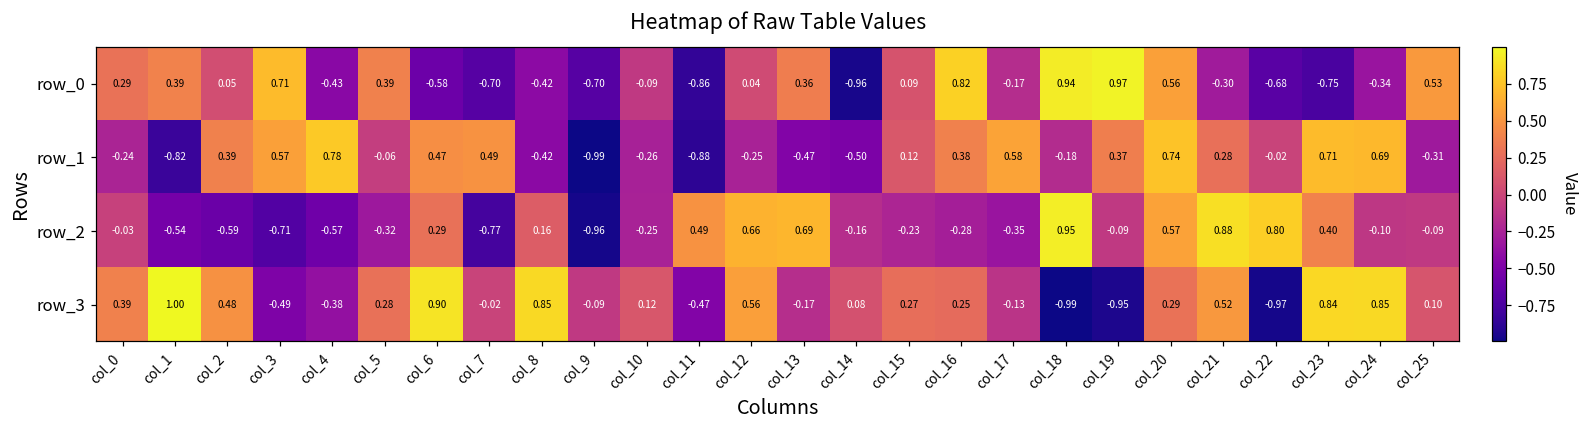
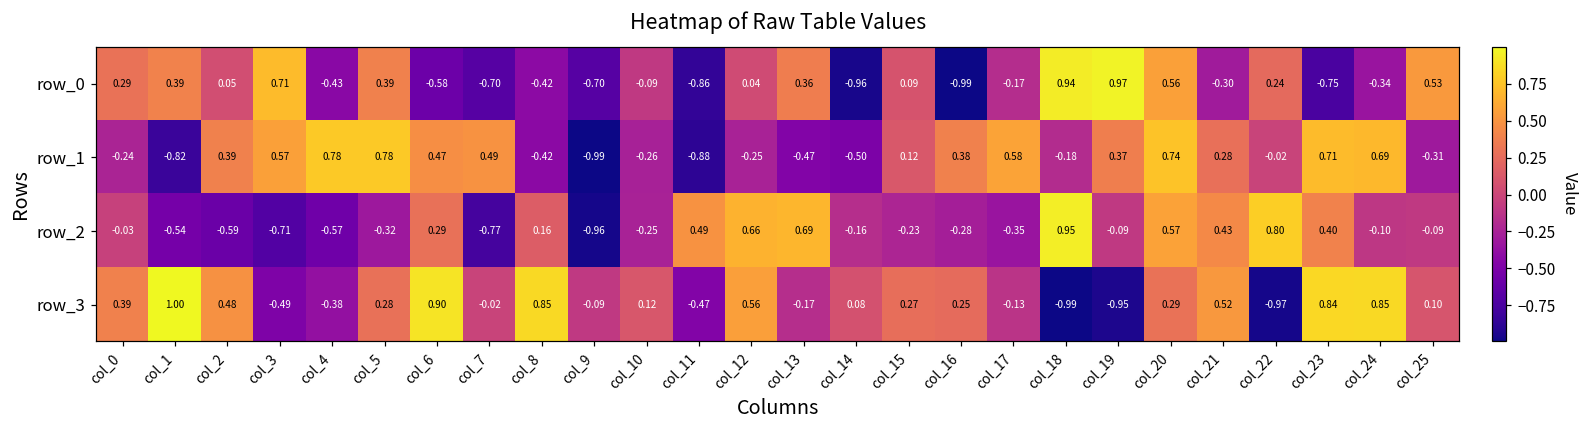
  {
    "row_0": {
      "col_0": 0.29,
      "col_1": 0.39,
      "col_2": 0.05,
      "col_3": 0.71,
      "col_4": -0.43,
      "col_5": 0.39,
      "col_6": -0.58,
      "col_7": -0.70,
      "col_8": -0.42,
      "col_9": -0.70,
      "col_10": -0.09,
      "col_11": -0.86,
      "col_12": 0.04,
      "col_13": 0.36,
      "col_14": -0.96,
      "col_15": 0.09,
-     "col_16": 0.82,
+     "col_16": -0.99,
      "col_17": -0.17,
      "col_18": 0.94,
      "col_19": 0.97,
      "col_20": 0.56,
      "col_21": -0.30,
-     "col_22": -0.68,
+     "col_22": 0.24,
      "col_23": -0.75,
      "col_24": -0.34,
      "col_25": 0.53
    },
    "row_1": {
      "col_0": -0.24,
      "col_1": -0.82,
      "col_2": 0.39,
      "col_3": 0.57,
      "col_4": 0.78,
-     "col_5": -0.06,
+     "col_5": 0.78,
      "col_6": 0.47,
      "col_7": 0.49,
      "col_8": -0.42,
      "col_9": -0.99,
      "col_10": -0.26,
      "col_11": -0.88,
      "col_12": -0.25,
      "col_13": -0.47,
      "col_14": -0.50,
      "col_15": 0.12,
      "col_16": 0.38,
      "col_17": 0.58,
      "col_18": -0.18,
      "col_19": 0.37,
      "col_20": 0.74,
      "col_21": 0.28,
      "col_22": -0.02,
      "col_23": 0.71,
      "col_24": 0.69,
      "col_25": -0.31
    },
    "row_2": {
      "col_0": -0.03,
      "col_1": -0.54,
      "col_2": -0.59,
      "col_3": -0.71,
      "col_4": -0.57,
      "col_5": -0.32,
      "col_6": 0.29,
      "col_7": -0.77,
      "col_8": 0.16,
      "col_9": -0.96,
      "col_10": -0.25,
      "col_11": 0.49,
      "col_12": 0.66,
      "col_13": 0.69,
      "col_14": -0.16,
      "col_15": -0.23,
      "col_16": -0.28,
      "col_17": -0.35,
      "col_18": 0.95,
      "col_19": -0.09,
      "col_20": 0.57,
-     "col_21": 0.88,
+     "col_21": 0.43,
      "col_22": 0.80,
      "col_23": 0.40,
      "col_24": -0.10,
      "col_25": -0.09
    },
    "row_3": {
      "col_0": 0.39,
      "col_1": 1.00,
      "col_2": 0.48,
      "col_3": -0.49,
      "col_4": -0.38,
      "col_5": 0.28,
      "col_6": 0.90,
      "col_7": -0.02,
      "col_8": 0.85,
      "col_9": -0.09,
      "col_10": 0.12,
      "col_11": -0.47,
      "col_12": 0.56,
      "col_13": -0.17,
      "col_14": 0.08,
      "col_15": 0.27,
      "col_16": 0.25,
      "col_17": -0.13,
      "col_18": -0.99,
      "col_19": -0.95,
      "col_20": 0.29,
      "col_21": 0.52,
      "col_22": -0.97,
      "col_23": 0.84,
      "col_24": 0.85,
      "col_25": 0.10
    }
  }
